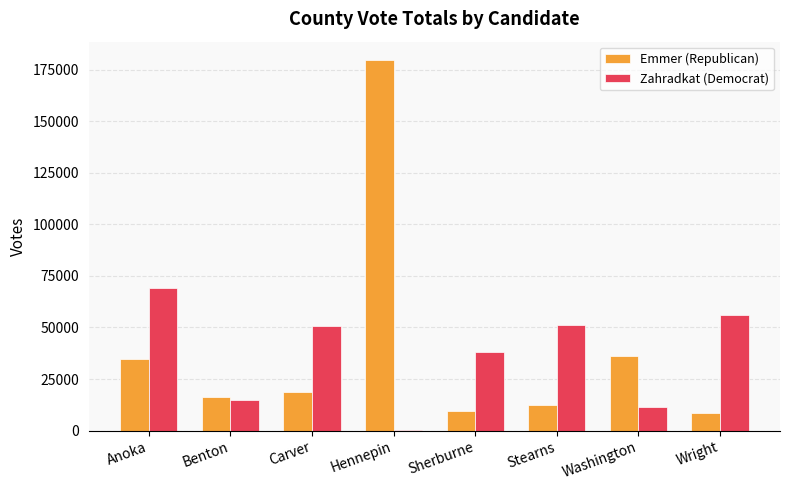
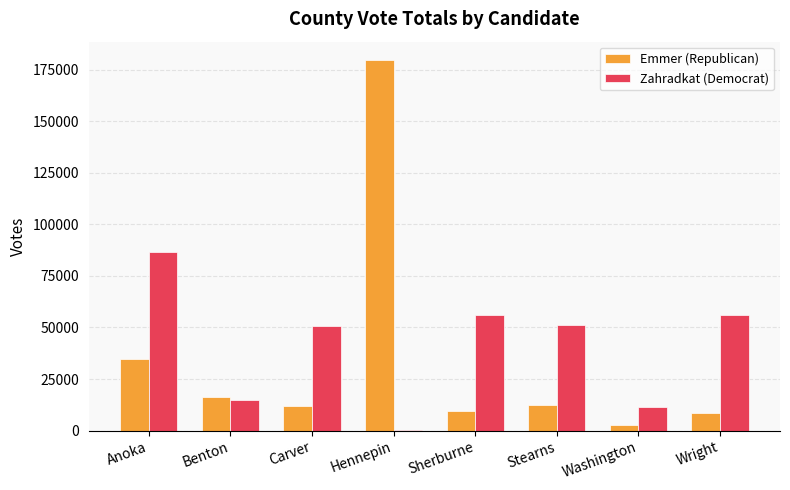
  {
    "Emmer (Republican)": {
      "Anoka": 35000,
      "Benton": 16000,
-     "Carver": 19000,
+     "Carver": 12000,
      "Hennepin": 180000,
      "Sherburne": 9000,
      "Stearns": 13000,
-     "Washington": 36000,
+     "Washington": 3000,
      "Wright": 9000
    },
    "Zahradkat (Democrat)": {
-     "Anoka": 69000,
+     "Anoka": 87000,
      "Benton": 15000,
      "Carver": 51000,
-     "Sherburne": 38000,
+     "Sherburne": 56000,
      "Stearns": 51000,
      "Washington": 12000,
      "Wright": 56000
    }
  }
